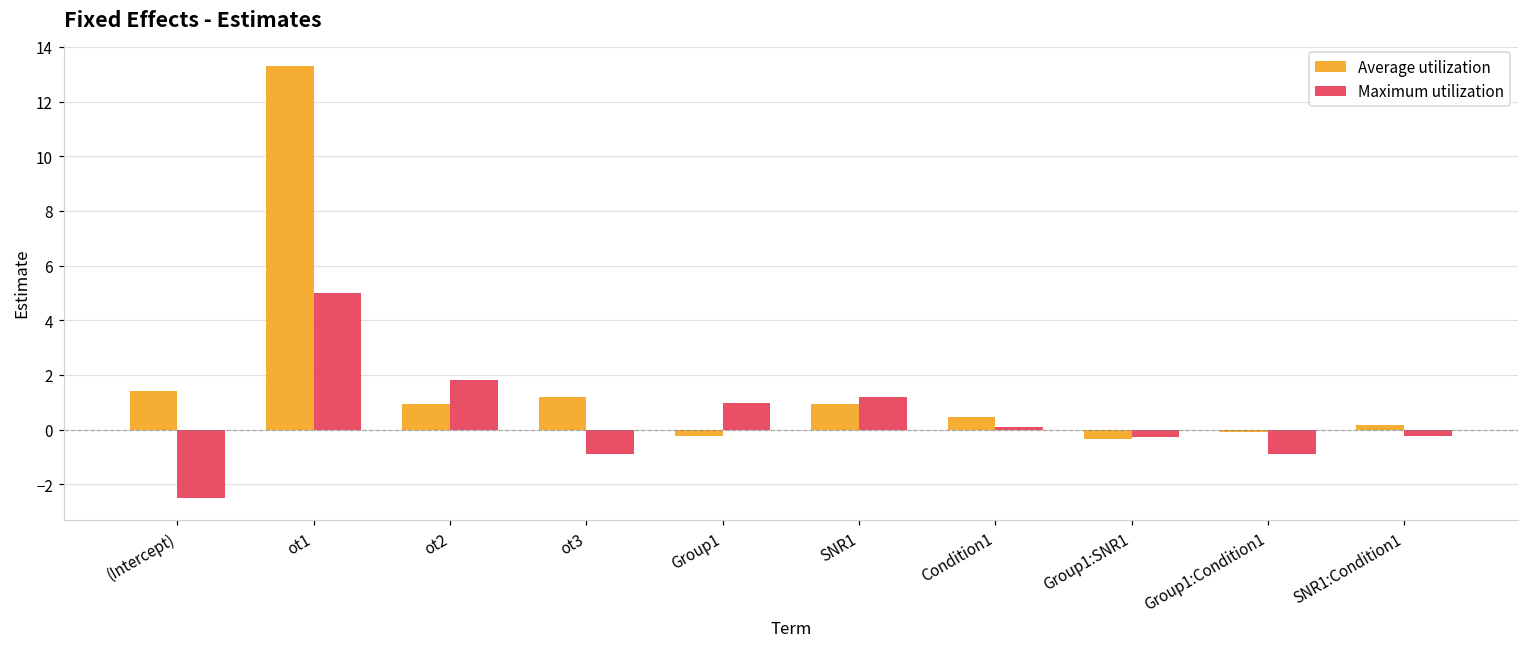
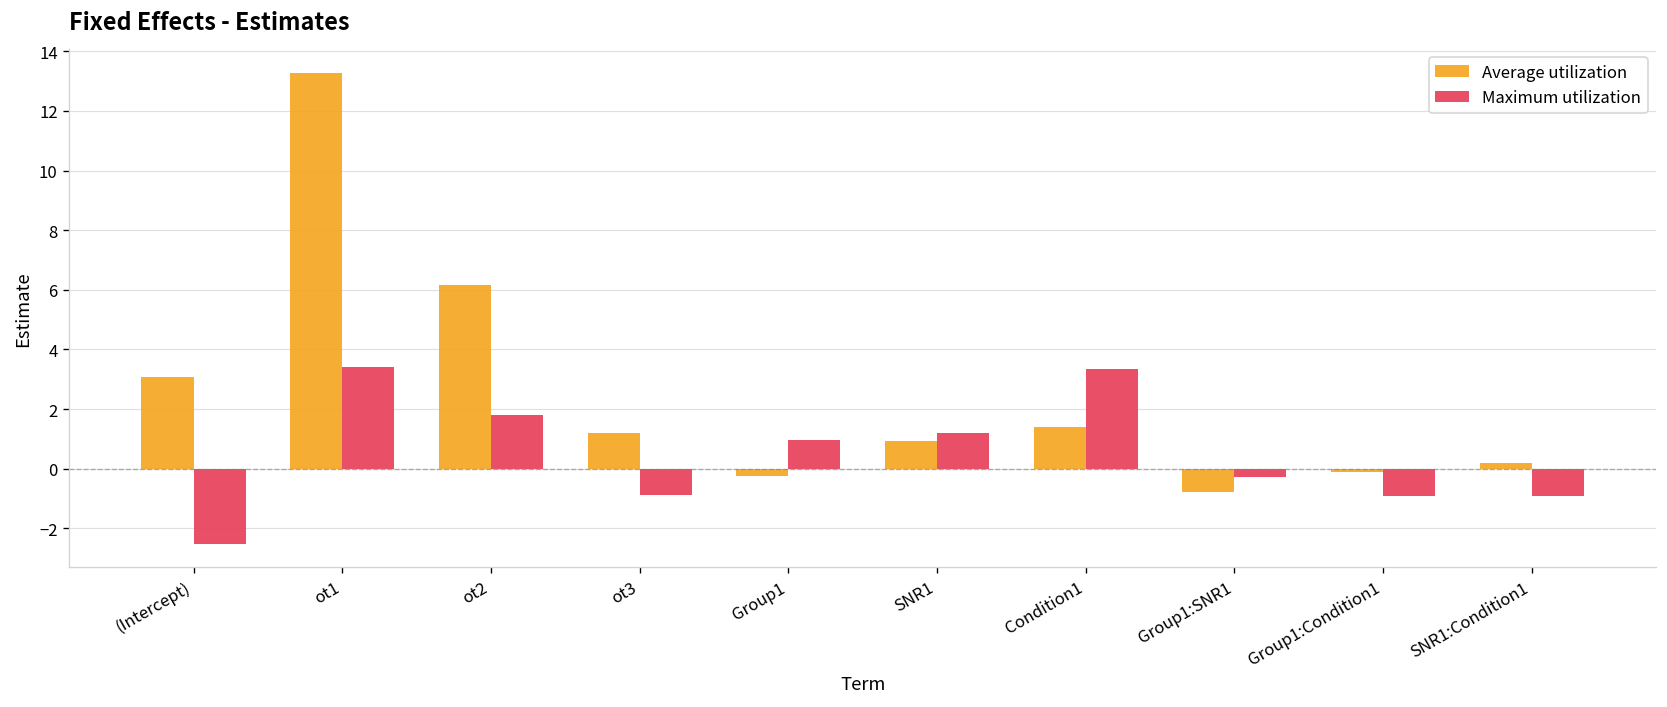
  {
    "Average utilization": {
-     "(Intercept)": 1.4,
+     "(Intercept)": 3.1,
      "ot1": 13.3,
-     "ot2": 0.9,
+     "ot2": 6.2,
      "ot3": 1.2,
      "Group1": -0.3,
      "SNR1": 0.9,
-     "Condition1": 0.5,
-     "Group1:SNR1": -0.4,
+     "Condition1": 1.4,
+     "Group1:SNR1": -0.8,
      "Group1:Condition1": -0.1,
      "SNR1:Condition1": 0.2
    },
    "Maximum utilization": {
      "(Intercept)": -2.5,
-     "ot1": 5.0,
+     "ot1": 3.4,
      "ot2": 1.8,
      "ot3": -0.9,
      "Group1": 1.0,
      "SNR1": 1.2,
-     "Condition1": 0.1,
+     "Condition1": 3.3,
      "Group1:SNR1": -0.3,
      "Group1:Condition1": -0.9,
-     "SNR1:Condition1": -0.2
+     "SNR1:Condition1": -0.9
    }
  }
